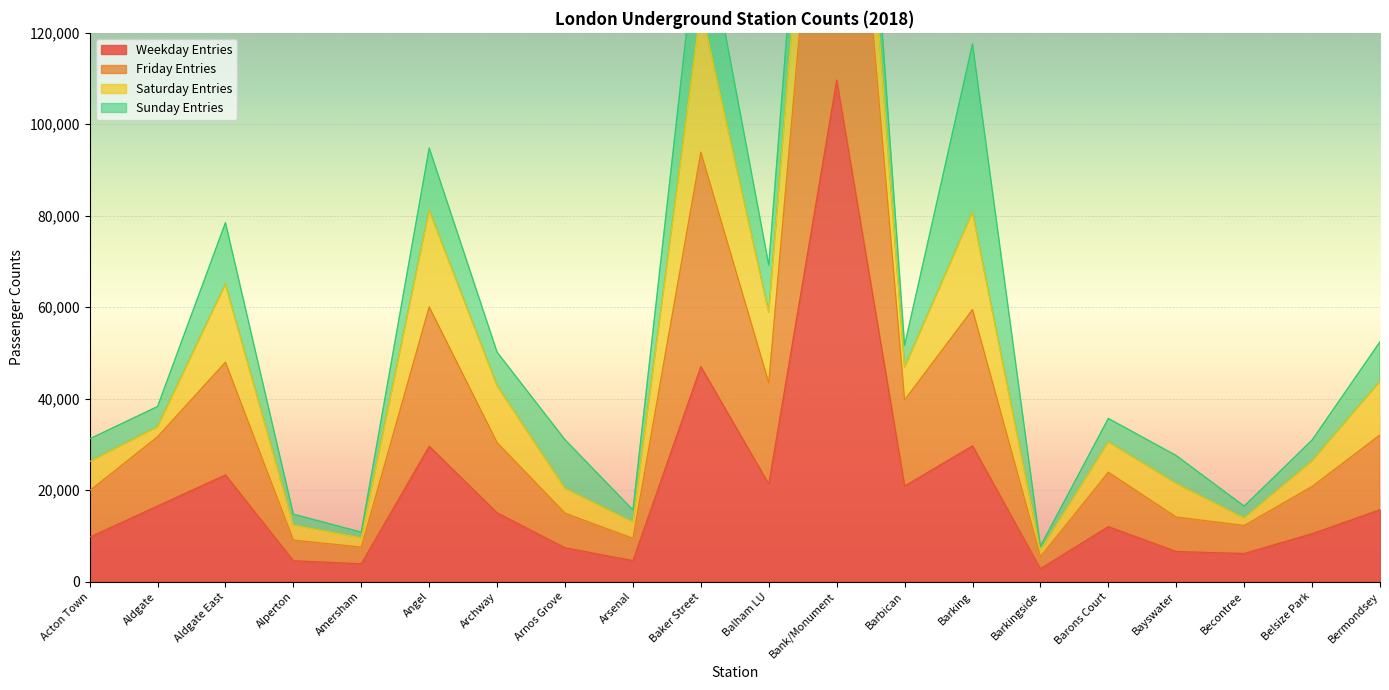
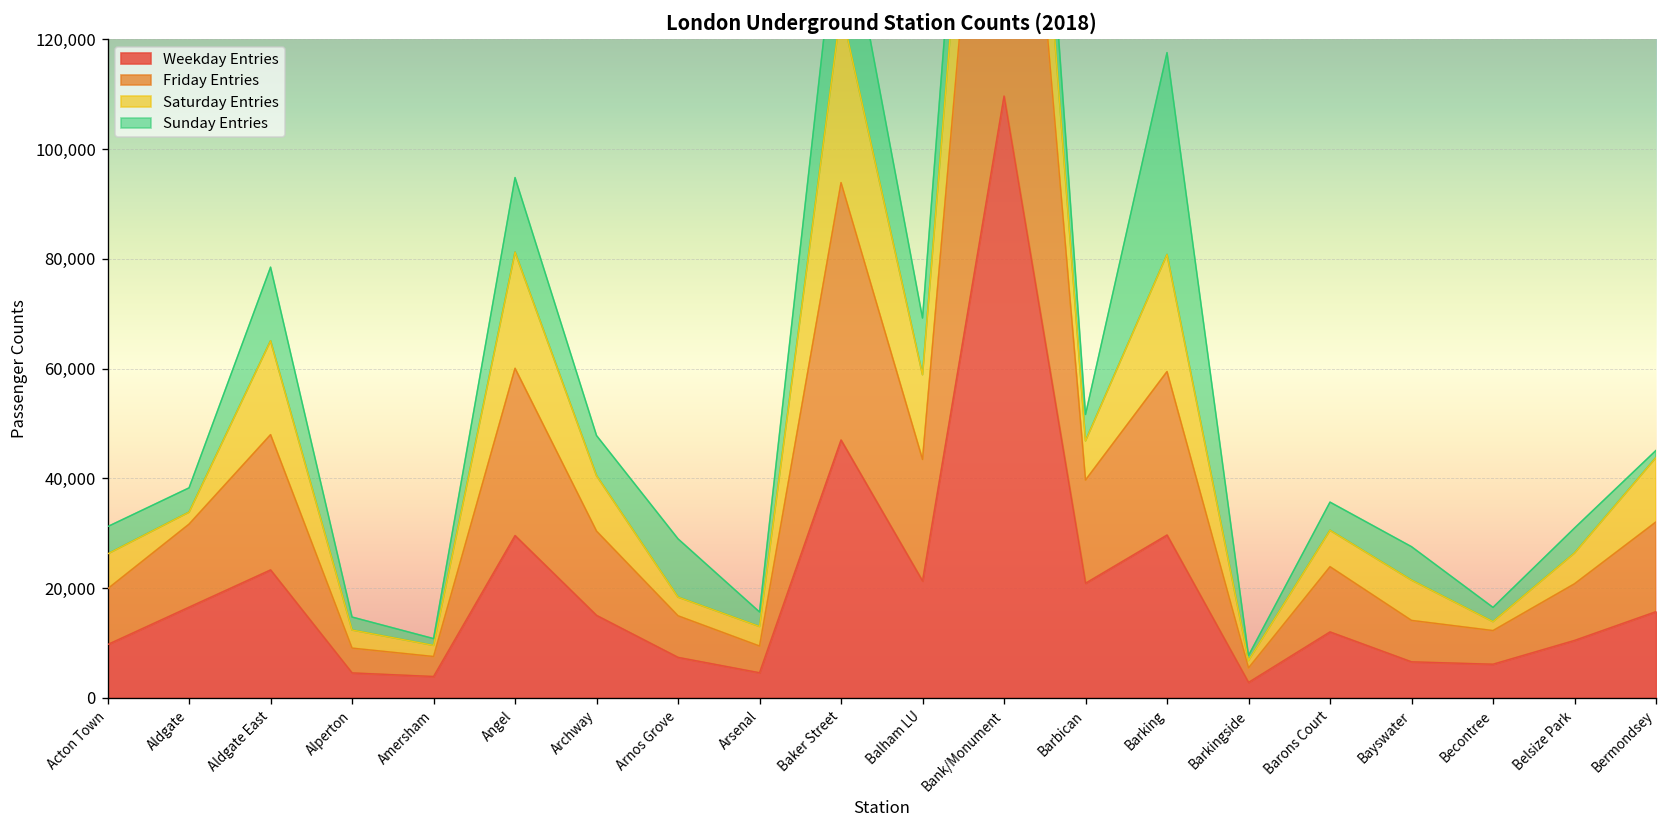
  {
    "Saturday Entries": {
      "Acton Town": "6,000",
      "Aldgate": "2,000",
      "Aldgate East": "17,000",
      "Alperton": "3,000",
      "Amersham": "2,000",
      "Angel": "21,000",
-     "Archway": "12,000",
-     "Arnos Grove": "5,000",
+     "Archway": "10,000",
+     "Arnos Grove": "3,000",
      "Arsenal": "4,000",
      "Balham LU": "15,000",
      "Barbican": "7,000",
      "Barking": "21,000",
      "Barkingside": "1,000",
      "Barons Court": "7,000",
      "Bayswater": "7,000",
      "Becontree": "2,000",
      "Belsize Park": "6,000",
      "Bermondsey": "12,000"
    },
    "Sunday Entries": {
      "Acton Town": "5,000",
      "Aldgate": "4,000",
      "Aldgate East": "13,000",
      "Alperton": "2,000",
      "Amersham": "1,000",
      "Angel": "14,000",
      "Archway": "7,000",
      "Arnos Grove": "11,000",
      "Arsenal": "3,000",
      "Balham LU": "10,000",
      "Barbican": "5,000",
      "Barking": "37,000",
      "Barkingside": "1,000",
      "Barons Court": "5,000",
      "Bayswater": "6,000",
      "Becontree": "3,000",
      "Belsize Park": "5,000",
-     "Bermondsey": "9,000"
+     "Bermondsey": "1,000"
    }
  }
